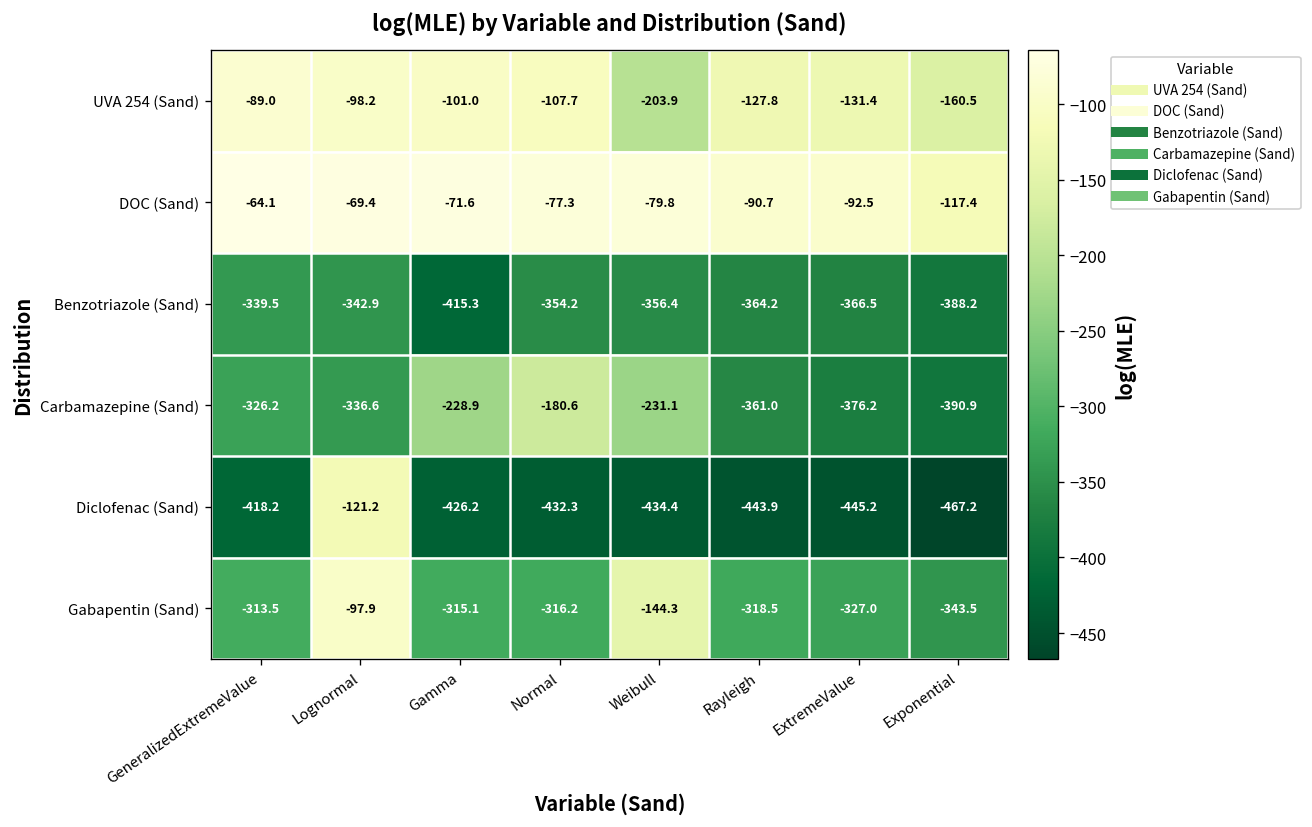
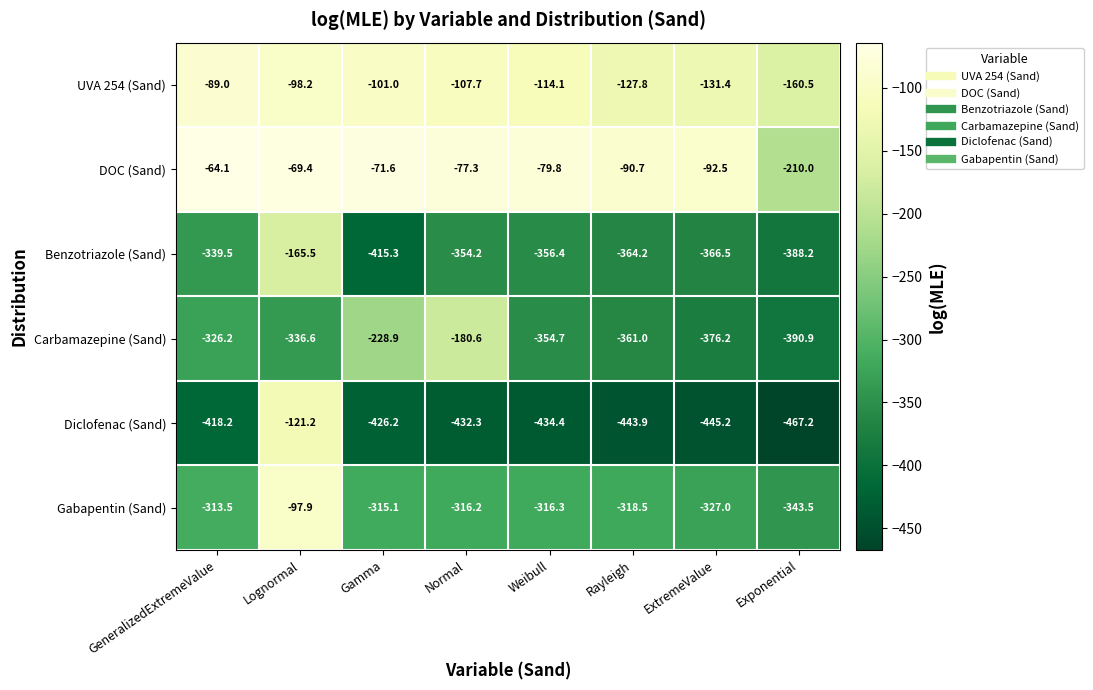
  {
    "UVA 254 (Sand)": {
      "GeneralizedExtremeValue": -89.0,
      "Lognormal": -98.2,
      "Gamma": -101.0,
      "Normal": -107.7,
-     "Weibull": -203.9,
+     "Weibull": -114.1,
      "Rayleigh": -127.8,
      "ExtremeValue": -131.4,
      "Exponential": -160.5
    },
    "DOC (Sand)": {
      "GeneralizedExtremeValue": -64.1,
      "Lognormal": -69.4,
      "Gamma": -71.6,
      "Normal": -77.3,
      "Weibull": -79.8,
      "Rayleigh": -90.7,
      "ExtremeValue": -92.5,
-     "Exponential": -117.4
+     "Exponential": -210.0
    },
    "Benzotriazole (Sand)": {
      "GeneralizedExtremeValue": -339.5,
-     "Lognormal": -342.9,
+     "Lognormal": -165.5,
      "Gamma": -415.3,
      "Normal": -354.2,
      "Weibull": -356.4,
      "Rayleigh": -364.2,
      "ExtremeValue": -366.5,
      "Exponential": -388.2
    },
    "Carbamazepine (Sand)": {
      "GeneralizedExtremeValue": -326.2,
      "Lognormal": -336.6,
      "Gamma": -228.9,
      "Normal": -180.6,
-     "Weibull": -231.1,
+     "Weibull": -354.7,
      "Rayleigh": -361.0,
      "ExtremeValue": -376.2,
      "Exponential": -390.9
    },
    "Diclofenac (Sand)": {
      "GeneralizedExtremeValue": -418.2,
      "Lognormal": -121.2,
      "Gamma": -426.2,
      "Normal": -432.3,
      "Weibull": -434.4,
      "Rayleigh": -443.9,
      "ExtremeValue": -445.2,
      "Exponential": -467.2
    },
    "Gabapentin (Sand)": {
      "GeneralizedExtremeValue": -313.5,
      "Lognormal": -97.9,
      "Gamma": -315.1,
      "Normal": -316.2,
-     "Weibull": -144.3,
+     "Weibull": -316.3,
      "Rayleigh": -318.5,
      "ExtremeValue": -327.0,
      "Exponential": -343.5
    }
  }
